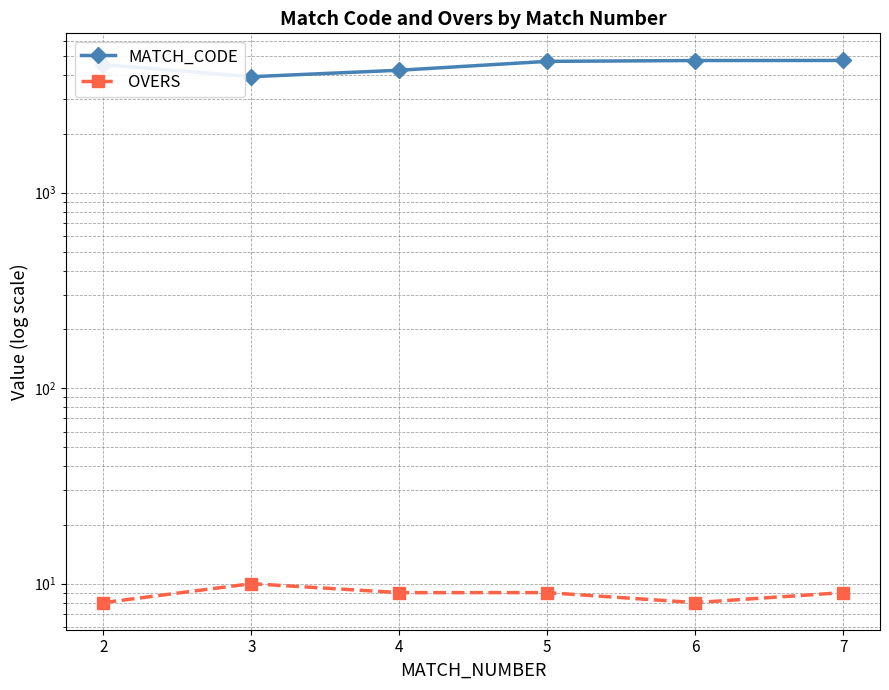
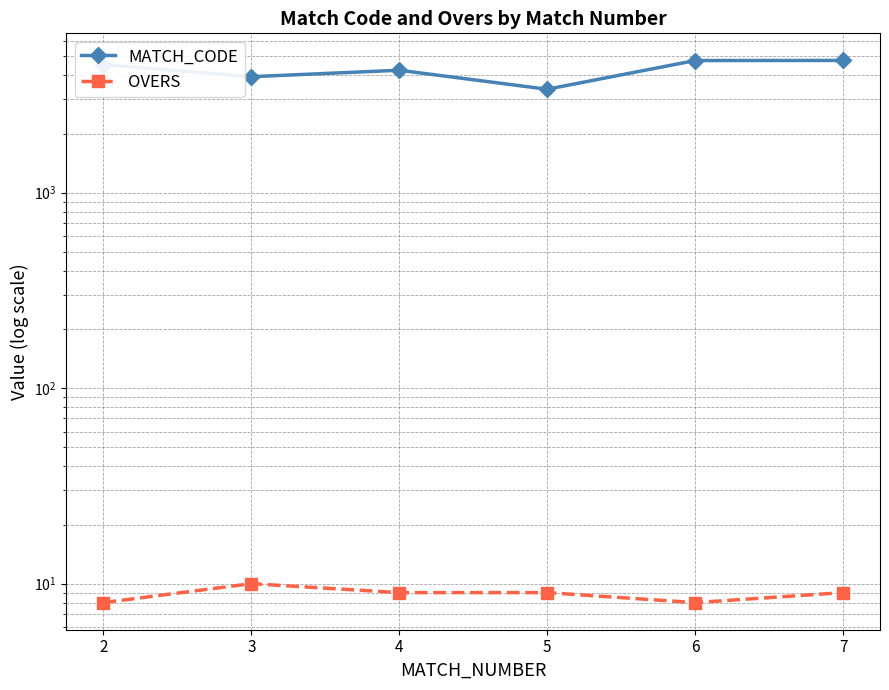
  {
    "MATCH_CODE": {
      "3": 3900,
      "4": 4200,
-     "5": 4700,
+     "5": 3400,
      "6": 4700,
      "7": 4800
    },
    "OVERS": {
      "2": 8,
      "3": 10,
      "4": 9,
      "5": 9,
      "6": 8,
      "7": 9
    }
  }
